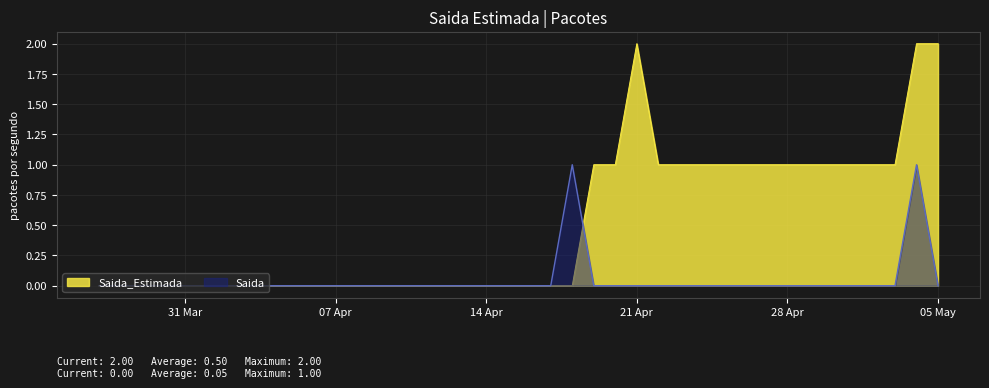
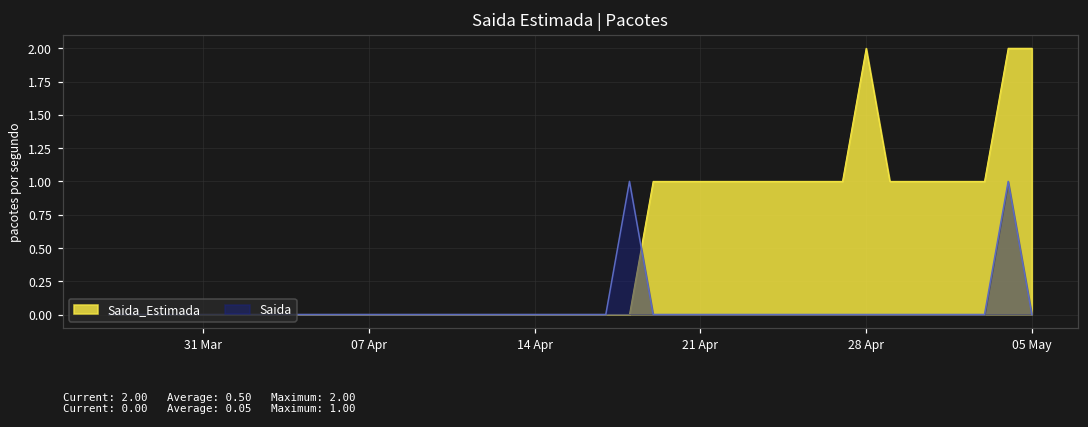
  {
    "Saida_Estimada": {
-     "21 Apr": 2,
-     "28 Apr": 1,
+     "21 Apr": 1,
+     "28 Apr": 2,
      "05 May": 2
    },
    "Saida": {
      "21 Apr": 0,
      "28 Apr": 0,
      "05 May": 0
    }
  }
